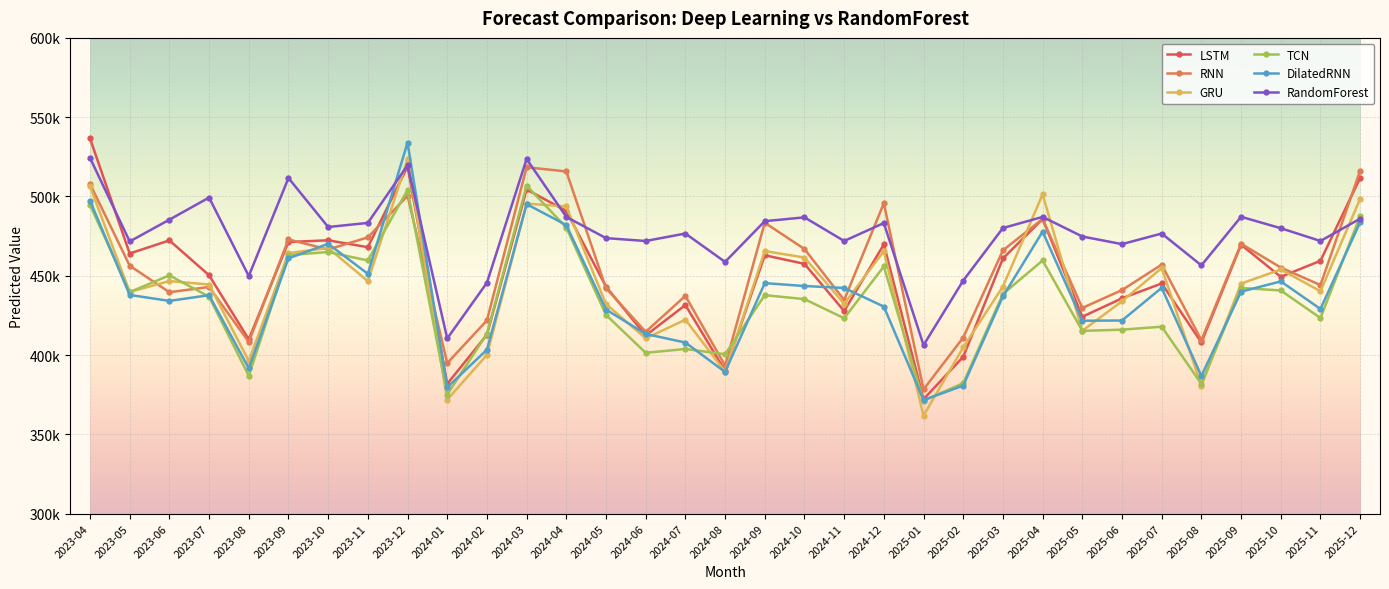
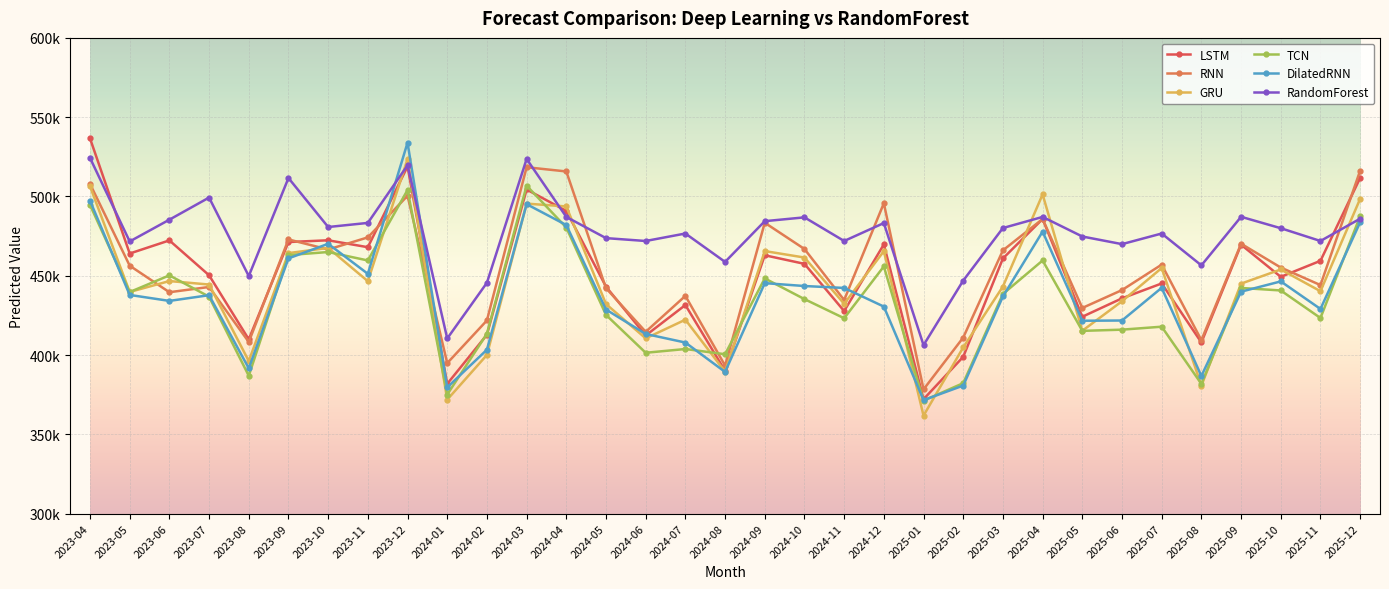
  {
    "TCN": {
      "2023-04": 495000,
      "2023-06": 450000,
      "2023-08": 387000,
      "2023-11": 460000,
      "2023-12": 504000,
      "2024-01": 375000,
      "2024-03": 507000,
      "2024-04": 480000,
      "2024-05": 425000,
      "2024-06": 401000,
      "2024-07": 404000,
      "2024-08": 400000,
-     "2024-09": 438000,
+     "2024-09": 448000,
      "2024-10": 435000,
      "2024-11": 423000,
      "2024-12": 456000,
      "2025-04": 460000,
      "2025-06": 416000,
      "2025-07": 418000,
      "2025-09": 442000,
      "2025-10": 441000,
      "2025-11": 423000
    },
    "DilatedRNN": {
      "2023-04": 497000,
      "2023-05": 438000,
      "2023-06": 434000,
      "2023-08": 392000,
      "2023-09": 461000,
      "2023-10": 470000,
      "2023-11": 451000,
      "2023-12": 534000,
      "2024-01": 380000,
      "2024-02": 403000,
      "2024-04": 482000,
      "2024-05": 429000,
      "2024-07": 408000,
      "2024-09": 445000,
      "2024-10": 444000,
      "2024-11": 442000,
      "2024-12": 431000,
      "2025-04": 478000,
      "2025-05": 422000,
      "2025-06": 422000,
      "2025-07": 442000,
      "2025-08": 387000,
      "2025-09": 440000,
      "2025-10": 446000,
      "2025-11": 429000,
      "2025-12": 484000
    },
    "RandomForest": {
      "2023-04": 524000,
      "2023-05": 472000,
      "2023-06": 485000,
      "2023-07": 499000,
      "2023-08": 450000,
      "2023-09": 512000,
      "2023-10": 481000,
      "2023-11": 483000,
      "2024-01": 410000,
      "2024-02": 446000,
      "2024-03": 524000,
      "2024-04": 487000,
      "2024-05": 474000,
      "2024-06": 472000,
      "2024-07": 477000,
      "2024-08": 459000,
      "2024-10": 487000,
      "2024-11": 472000,
      "2024-12": 483000,
      "2025-01": 406000,
      "2025-02": 447000,
      "2025-03": 480000,
      "2025-05": 475000,
      "2025-06": 470000,
      "2025-07": 477000,
      "2025-08": 457000,
      "2025-09": 487000,
      "2025-10": 480000,
      "2025-11": 472000
    }
  }
